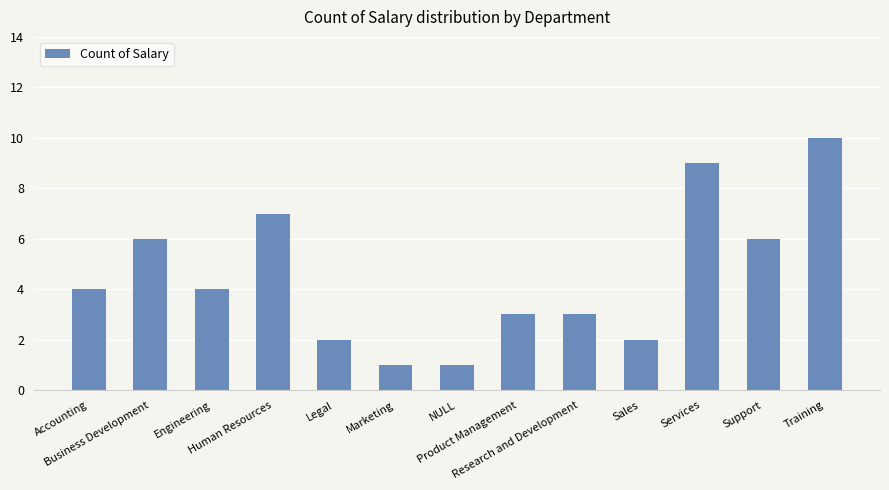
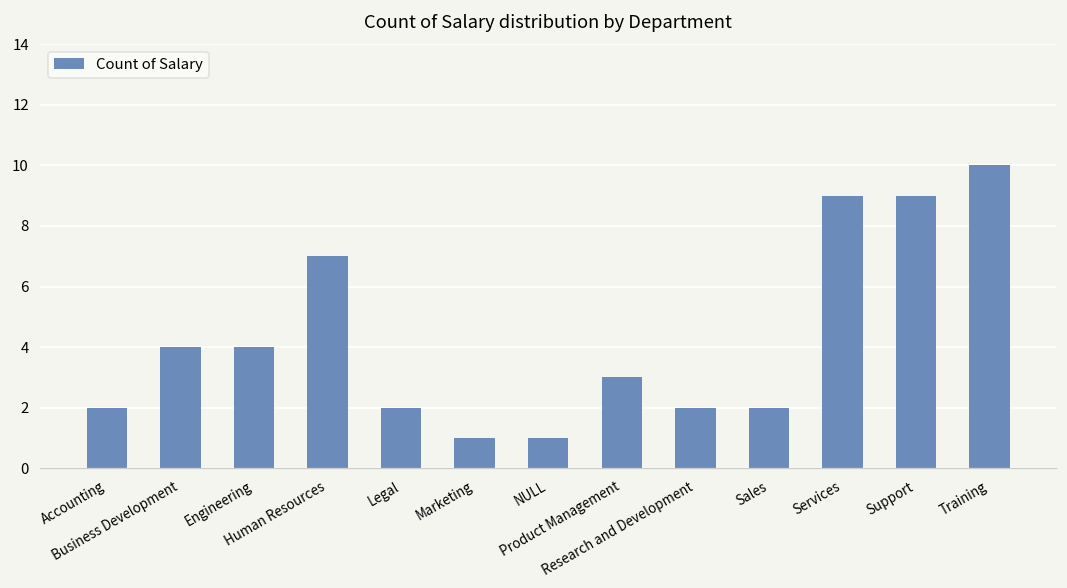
  {
-   "Accounting": 4,
-   "Business Development": 6,
+   "Accounting": 2,
+   "Business Development": 4,
    "Engineering": 4,
    "Human Resources": 7,
    "Legal": 2,
    "Marketing": 1,
    "NULL": 1,
    "Product Management": 3,
-   "Research and Development": 3,
+   "Research and Development": 2,
    "Sales": 2,
    "Services": 9,
-   "Support": 6,
+   "Support": 9,
    "Training": 10
  }
